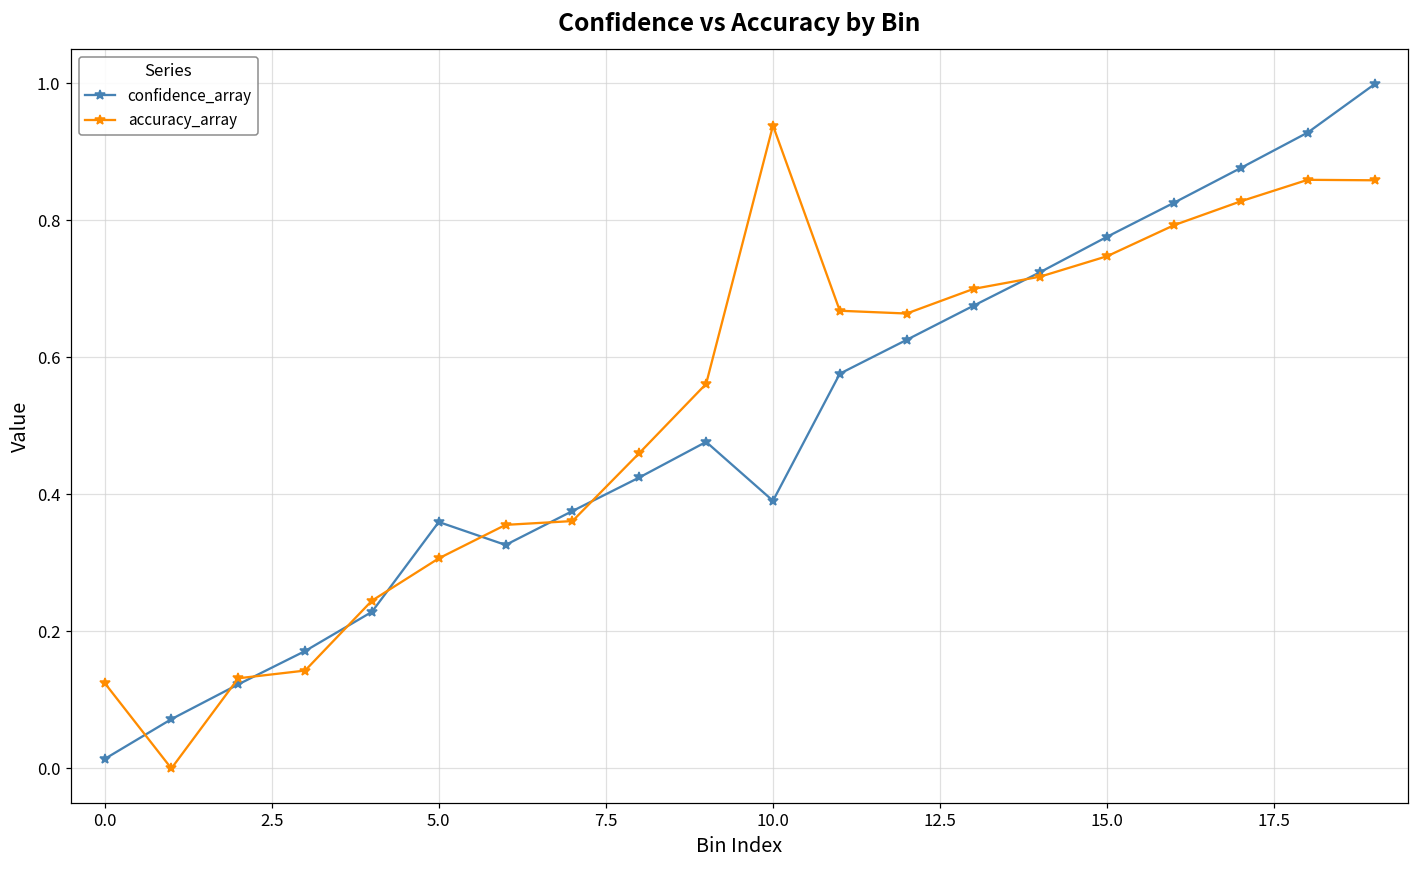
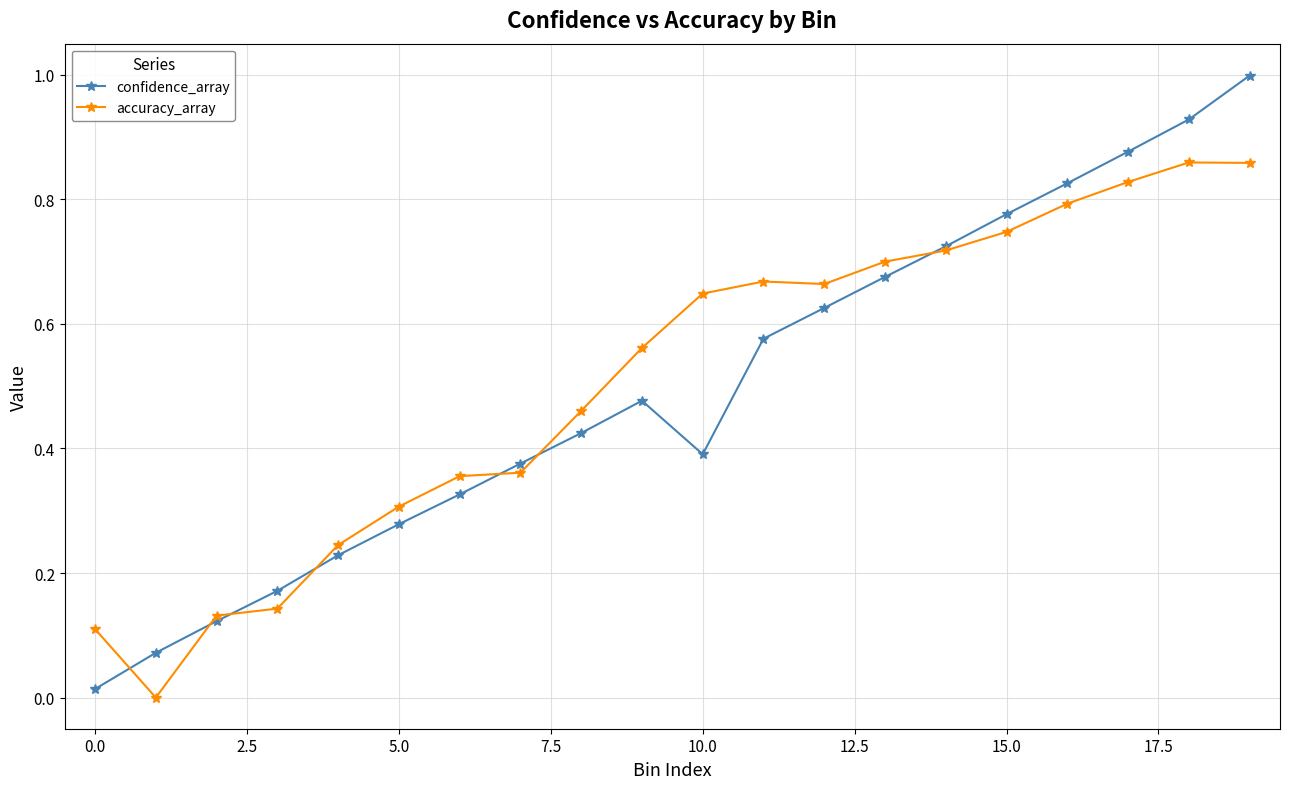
  {
    "confidence_array": {
      "0.0": 0.01,
-     "5.0": 0.36,
+     "5.0": 0.28,
      "10.0": 0.39,
      "15.0": 0.78
    },
    "accuracy_array": {
-     "0.0": 0.13,
+     "0.0": 0.11,
      "5.0": 0.31,
-     "10.0": 0.94,
+     "10.0": 0.65,
      "15.0": 0.75
    }
  }
